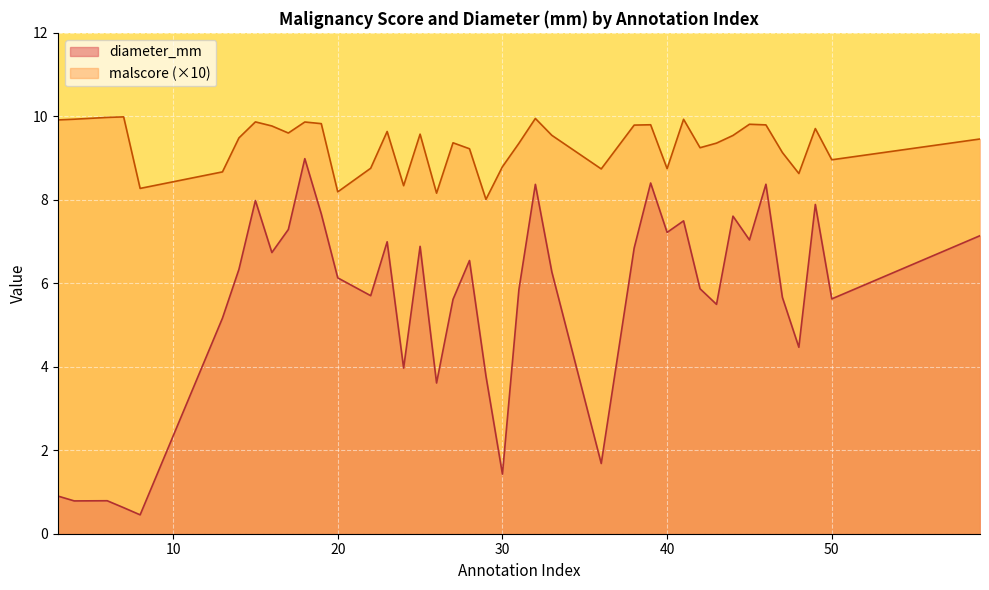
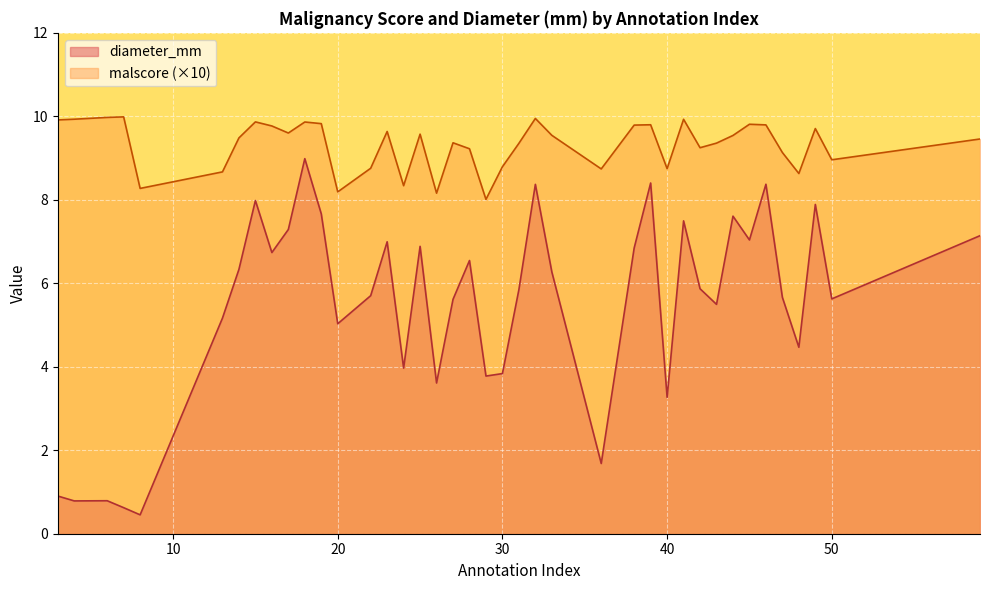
  {
    "diameter_mm": {
-     "20": 6.1,
-     "30": 1.4,
-     "40": 7.2,
+     "20": 5.0,
+     "30": 3.8,
+     "40": 3.3,
      "50": 5.6
    },
    "malscore (×10)": {
      "20": 8.2,
      "30": 8.8,
      "40": 8.7,
      "50": 9.0
    }
  }
